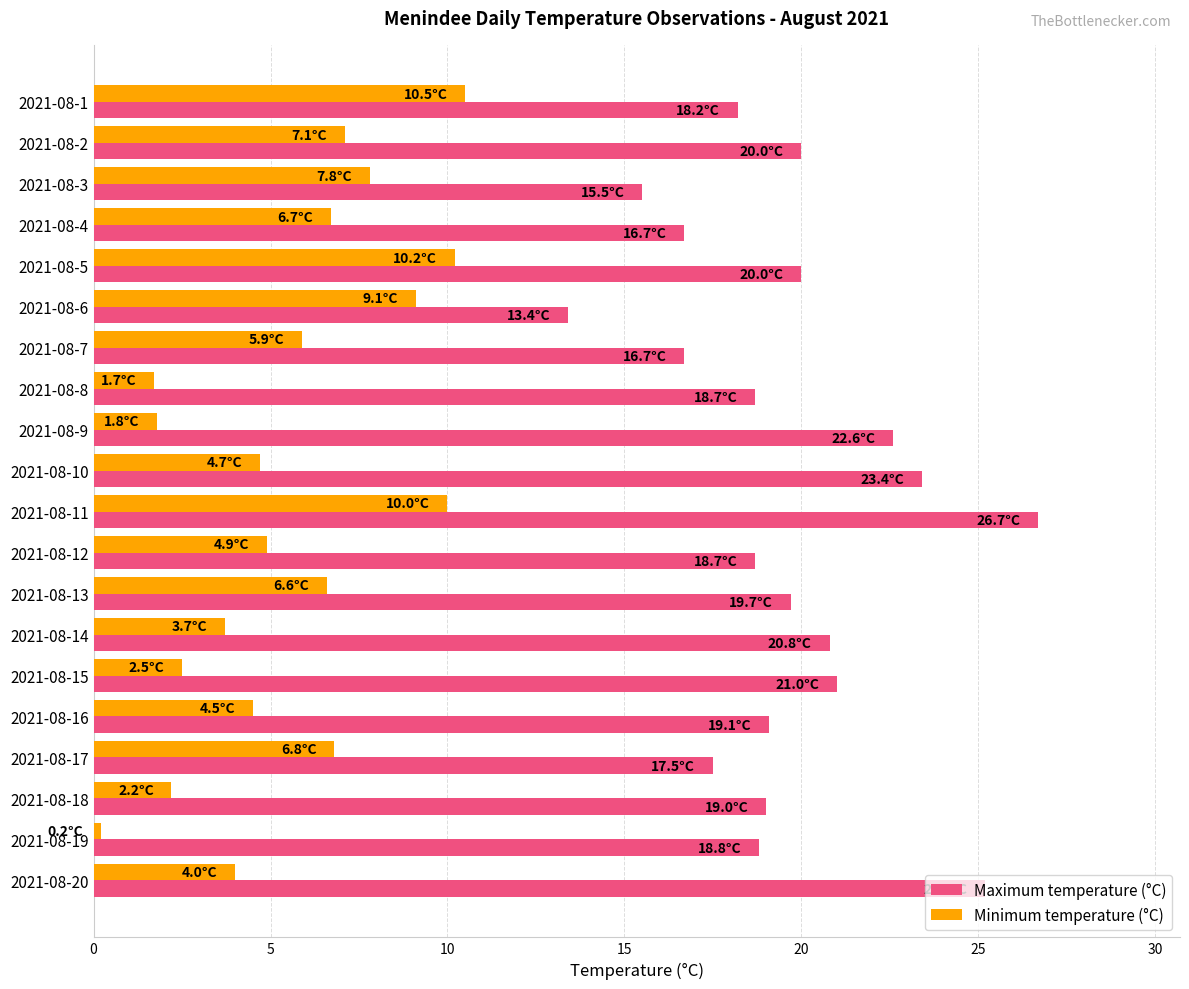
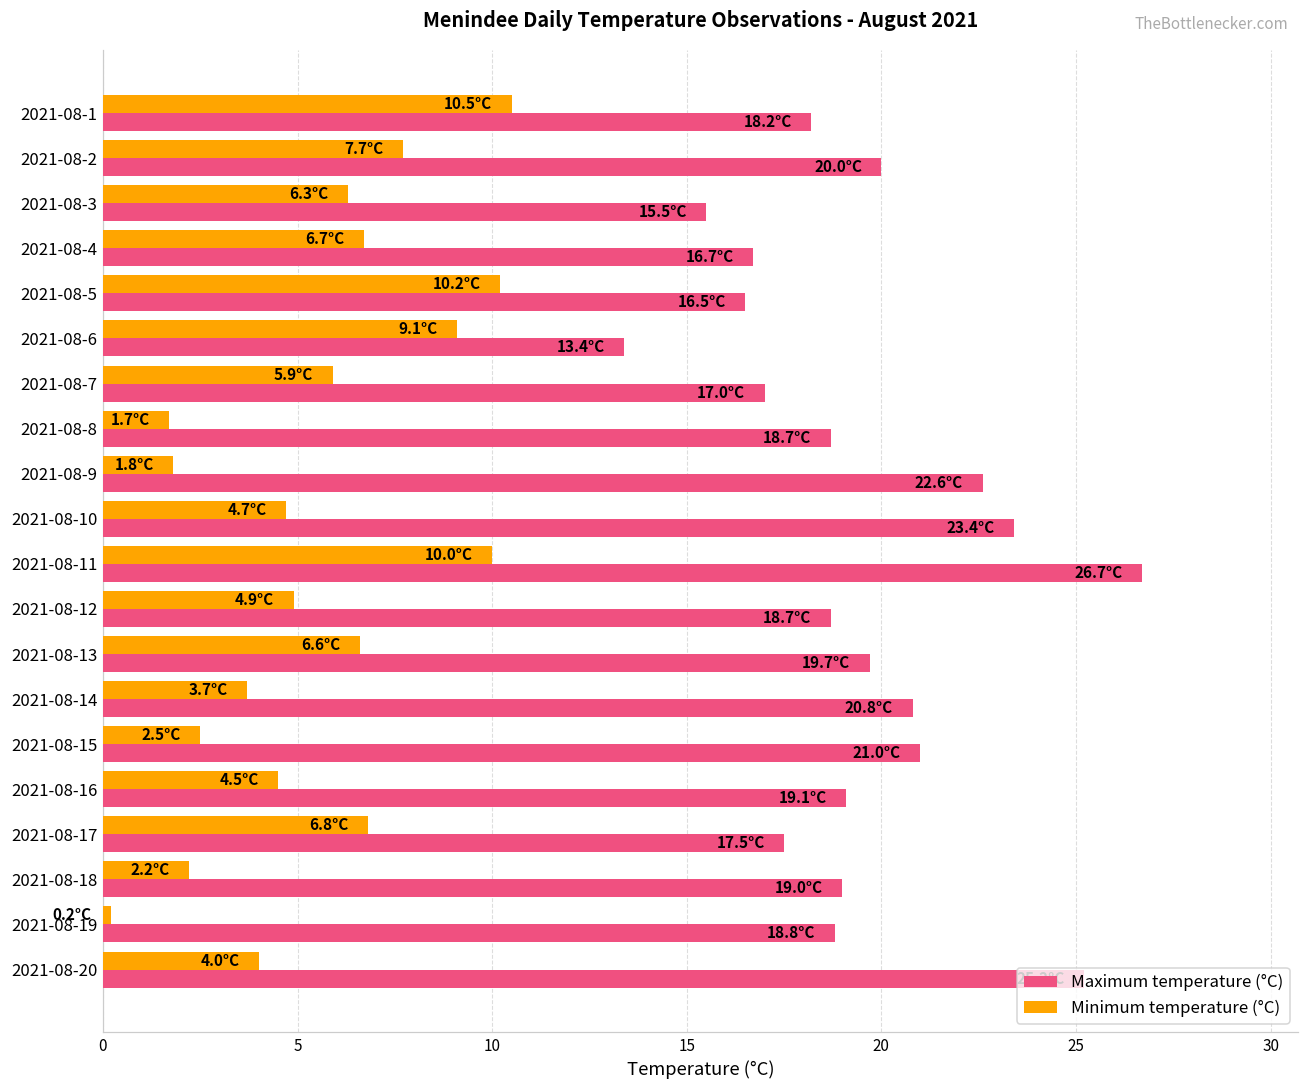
  {
    "Maximum temperature (°C)": {
      "2021-08-1": "18.2°C",
      "2021-08-2": "20.0°C",
      "2021-08-3": "15.5°C",
      "2021-08-4": "16.7°C",
-     "2021-08-5": "20.0°C",
+     "2021-08-5": "16.5°C",
      "2021-08-6": "13.4°C",
-     "2021-08-7": "16.7°C",
+     "2021-08-7": "17.0°C",
      "2021-08-8": "18.7°C",
      "2021-08-9": "22.6°C",
      "2021-08-10": "23.4°C",
      "2021-08-11": "26.7°C",
      "2021-08-12": "18.7°C",
      "2021-08-13": "19.7°C",
      "2021-08-14": "20.8°C",
      "2021-08-15": "21.0°C",
      "2021-08-16": "19.1°C",
      "2021-08-17": "17.5°C",
      "2021-08-18": "19.0°C",
      "2021-08-19": "18.8°C"
    },
    "Minimum temperature (°C)": {
      "2021-08-1": "10.5°C",
-     "2021-08-2": "7.1°C",
-     "2021-08-3": "7.8°C",
+     "2021-08-2": "7.7°C",
+     "2021-08-3": "6.3°C",
      "2021-08-4": "6.7°C",
      "2021-08-5": "10.2°C",
      "2021-08-6": "9.1°C",
      "2021-08-7": "5.9°C",
      "2021-08-8": "1.7°C",
      "2021-08-9": "1.8°C",
      "2021-08-10": "4.7°C",
      "2021-08-11": "10.0°C",
      "2021-08-12": "4.9°C",
      "2021-08-13": "6.6°C",
      "2021-08-14": "3.7°C",
      "2021-08-15": "2.5°C",
      "2021-08-16": "4.5°C",
      "2021-08-17": "6.8°C",
      "2021-08-18": "2.2°C",
      "2021-08-19": "0.2°C",
      "2021-08-20": "4.0°C"
    }
  }
